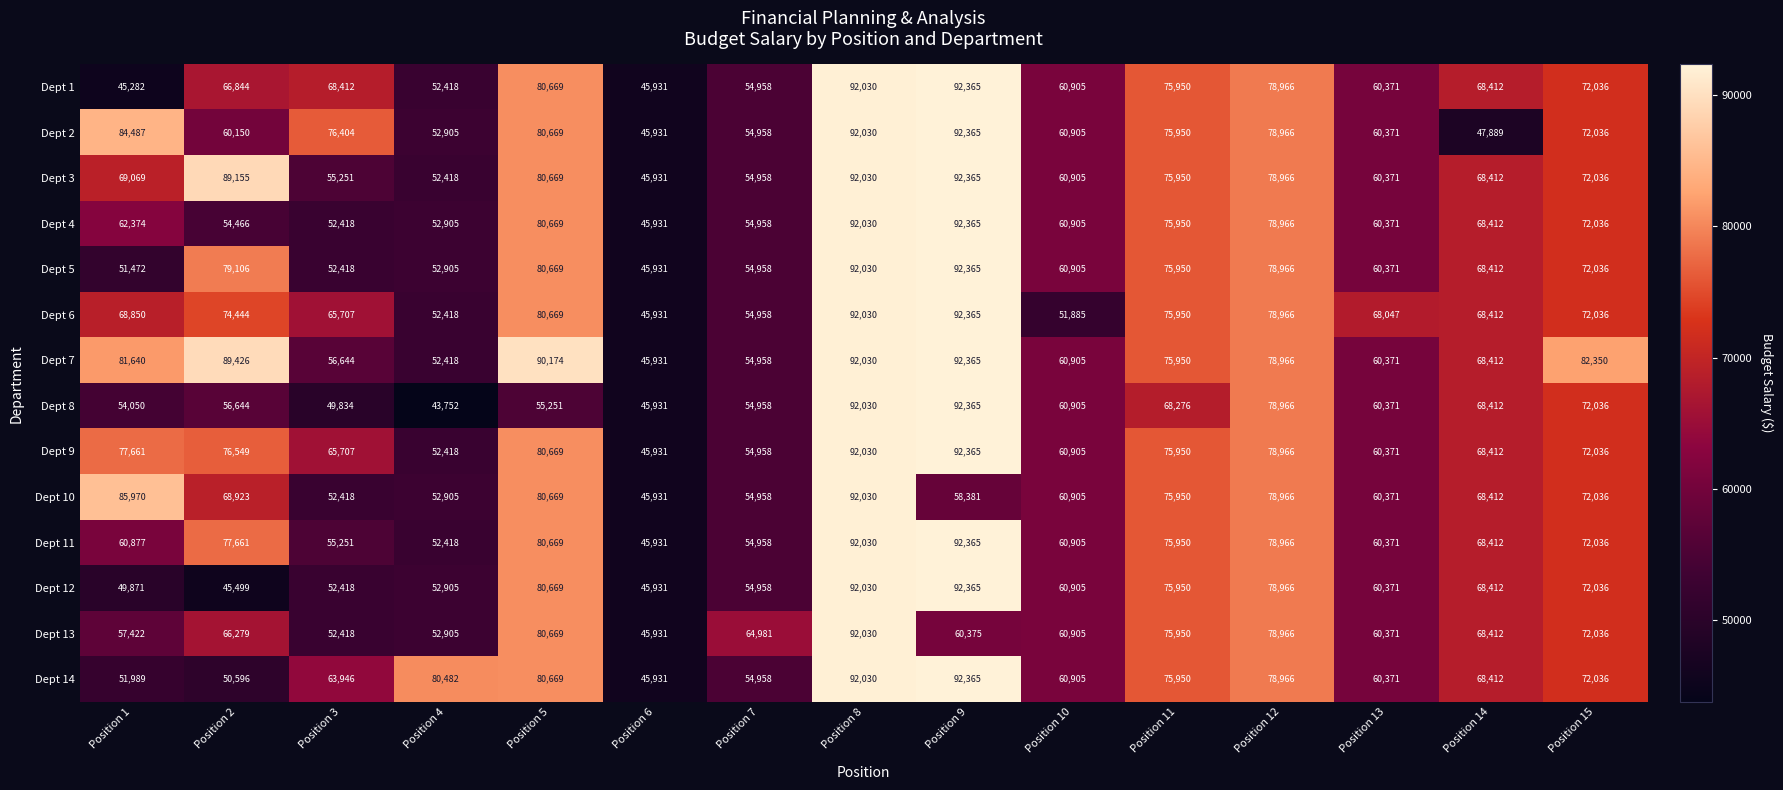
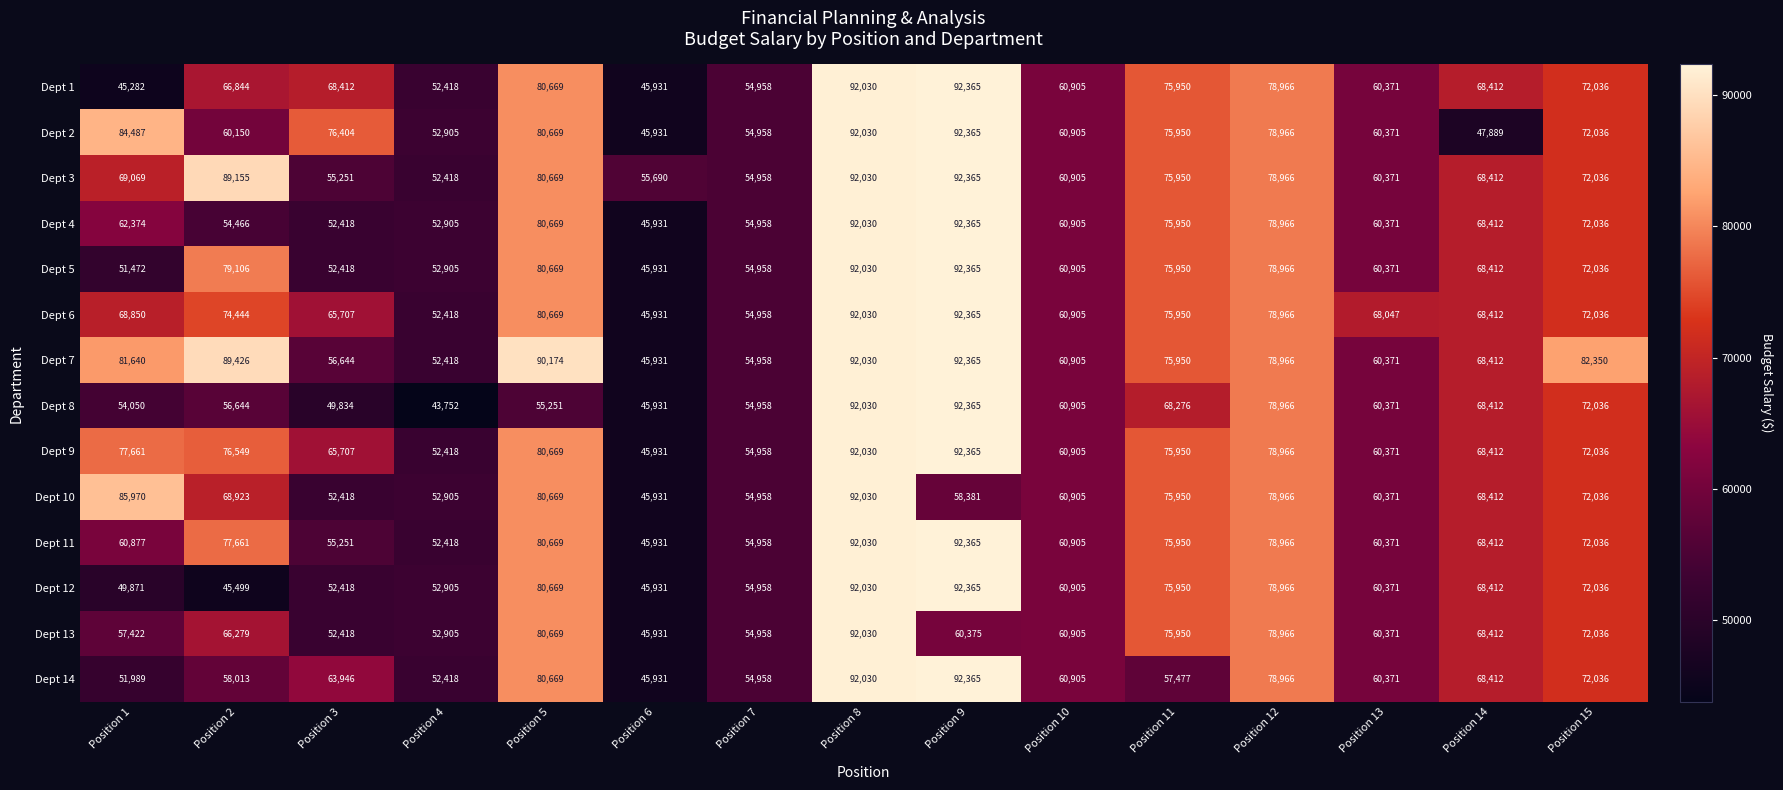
  {
    "Dept 3": {
      "Position 1": "69,069",
      "Position 2": "89,155",
      "Position 3": "55,251",
      "Position 4": "52,418",
      "Position 5": "80,669",
-     "Position 6": "45,931",
+     "Position 6": "55,690",
      "Position 7": "54,958",
      "Position 8": "92,030",
      "Position 9": "92,365",
      "Position 10": "60,905",
      "Position 11": "75,950",
      "Position 12": "78,966",
      "Position 13": "60,371",
      "Position 14": "68,412",
      "Position 15": "72,036"
    },
    "Dept 6": {
      "Position 1": "68,850",
      "Position 2": "74,444",
      "Position 3": "65,707",
      "Position 4": "52,418",
      "Position 5": "80,669",
      "Position 6": "45,931",
      "Position 7": "54,958",
      "Position 8": "92,030",
      "Position 9": "92,365",
-     "Position 10": "51,885",
+     "Position 10": "60,905",
      "Position 11": "75,950",
      "Position 12": "78,966",
      "Position 13": "68,047",
      "Position 14": "68,412",
      "Position 15": "72,036"
    },
    "Dept 13": {
      "Position 1": "57,422",
      "Position 2": "66,279",
      "Position 3": "52,418",
      "Position 4": "52,905",
      "Position 5": "80,669",
      "Position 6": "45,931",
-     "Position 7": "64,981",
+     "Position 7": "54,958",
      "Position 8": "92,030",
      "Position 9": "60,375",
      "Position 10": "60,905",
      "Position 11": "75,950",
      "Position 12": "78,966",
      "Position 13": "60,371",
      "Position 14": "68,412",
      "Position 15": "72,036"
    },
    "Dept 14": {
      "Position 1": "51,989",
-     "Position 2": "50,596",
+     "Position 2": "58,013",
      "Position 3": "63,946",
-     "Position 4": "80,482",
+     "Position 4": "52,418",
      "Position 5": "80,669",
      "Position 6": "45,931",
      "Position 7": "54,958",
      "Position 8": "92,030",
      "Position 9": "92,365",
      "Position 10": "60,905",
-     "Position 11": "75,950",
+     "Position 11": "57,477",
      "Position 12": "78,966",
      "Position 13": "60,371",
      "Position 14": "68,412",
      "Position 15": "72,036"
    }
  }
